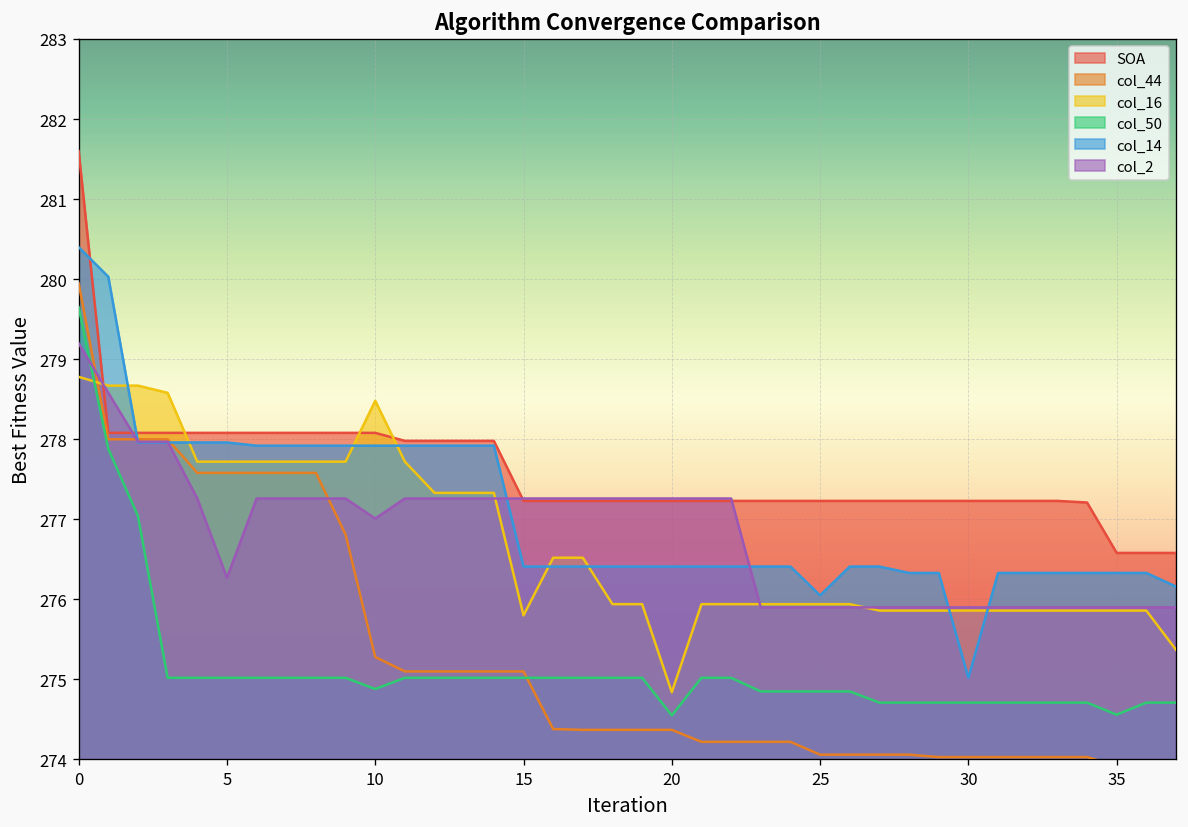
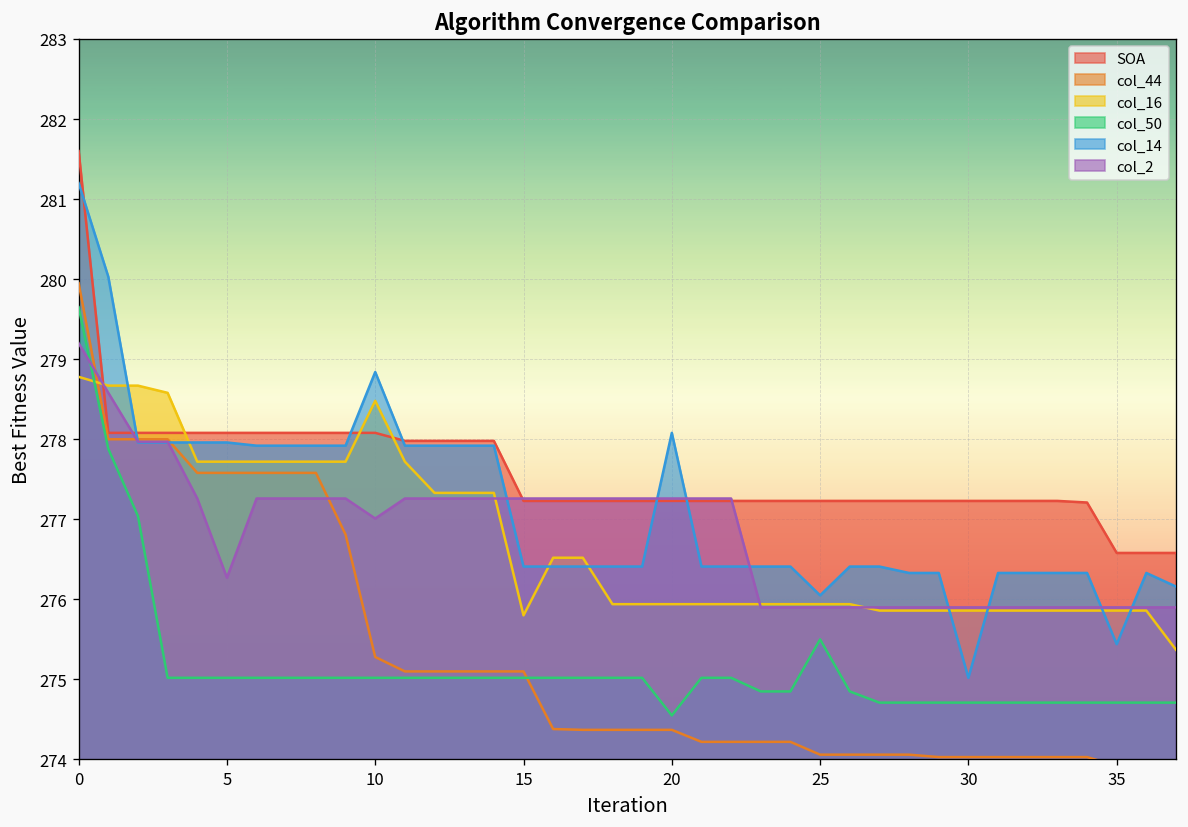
  {
    "col_16": {
      "0": 278.8,
      "5": 277.7,
      "10": 278.5,
      "15": 275.8,
-     "20": 274.8,
+     "20": 275.9,
      "25": 275.9,
      "30": 275.9,
      "35": 275.9
    },
    "col_50": {
      "0": 279.7,
      "5": 275.0,
-     "10": 274.9,
+     "10": 275.0,
      "15": 275.0,
      "20": 274.6,
-     "25": 274.9,
+     "25": 275.5,
      "30": 274.7,
-     "35": 274.6
+     "35": 274.7
    },
    "col_14": {
-     "0": 280.4,
+     "0": 281.2,
      "5": 278.0,
-     "10": 277.9,
+     "10": 278.8,
      "15": 276.4,
-     "20": 276.4,
+     "20": 278.1,
      "25": 276.1,
      "30": 275.0,
-     "35": 276.3
+     "35": 275.4
    },
    "col_2": {
      "0": 279.2,
      "5": 276.3,
      "10": 277.0,
      "25": 275.9,
      "30": 275.9,
      "35": 275.9
    }
  }
